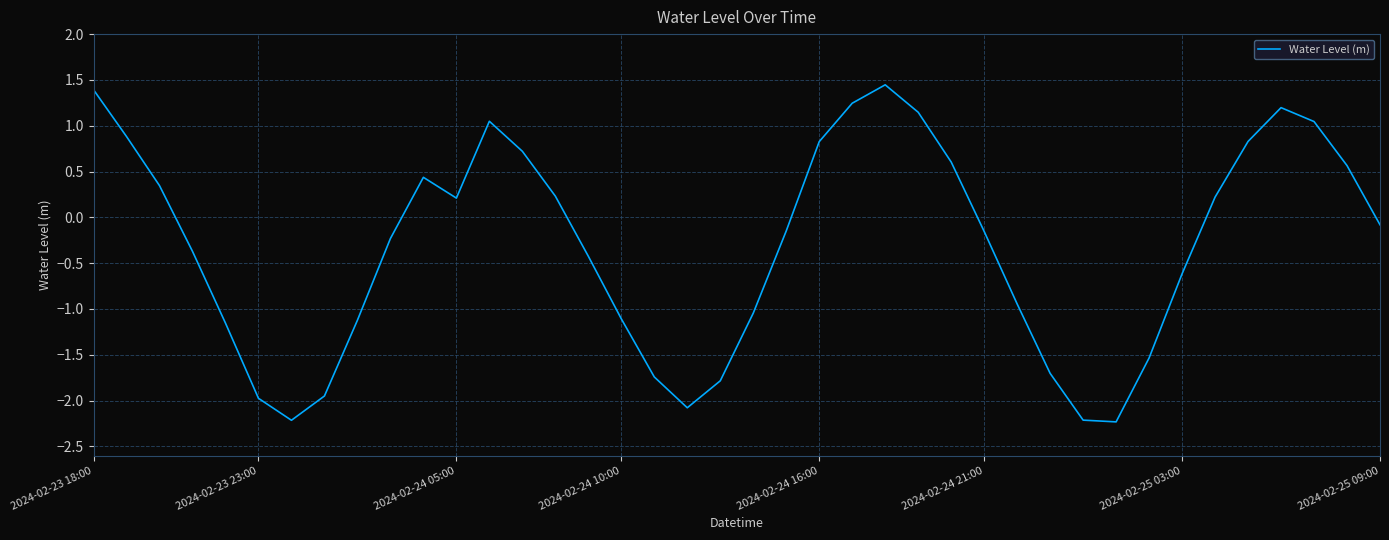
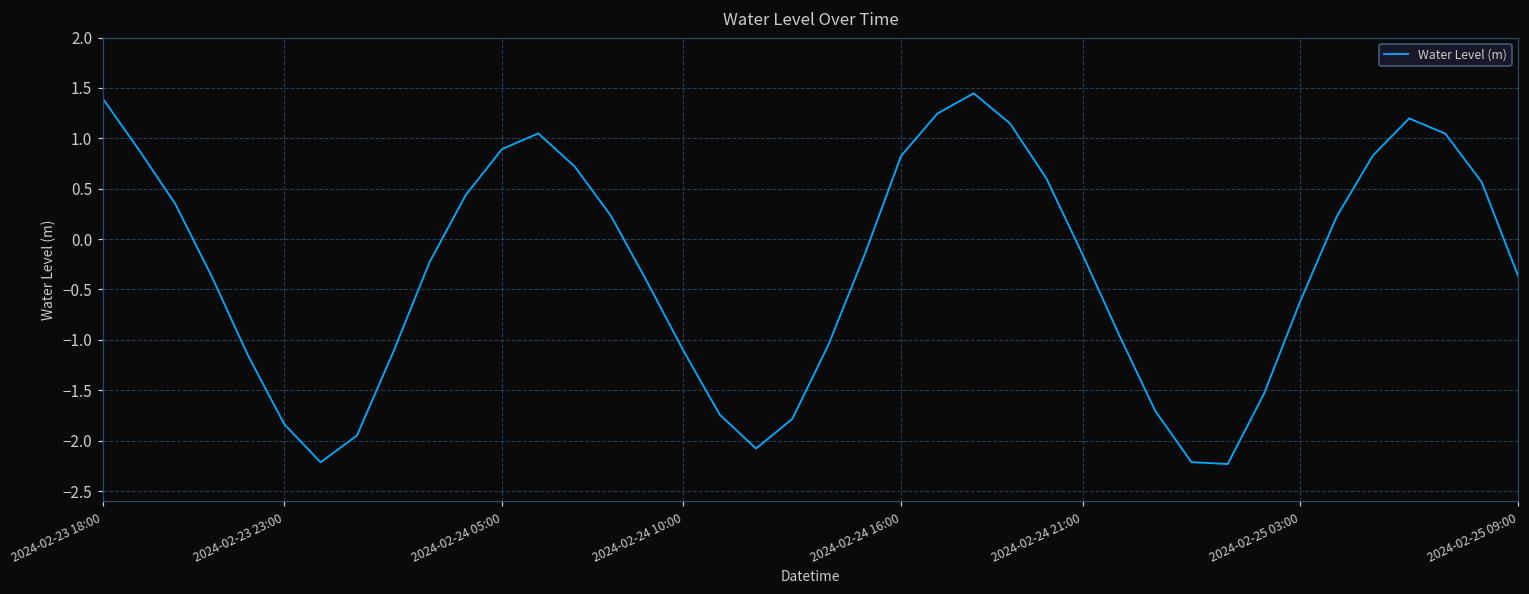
  {
    "2024-02-23 18:00": 1.4,
-   "2024-02-23 23:00": -2.0,
-   "2024-02-24 05:00": 0.2,
+   "2024-02-23 23:00": -1.8,
+   "2024-02-24 05:00": 0.9,
    "2024-02-24 10:00": -1.1,
    "2024-02-24 16:00": 0.8,
    "2024-02-24 21:00": -0.2,
    "2024-02-25 03:00": -0.6,
-   "2024-02-25 09:00": -0.1
+   "2024-02-25 09:00": -0.4
  }
